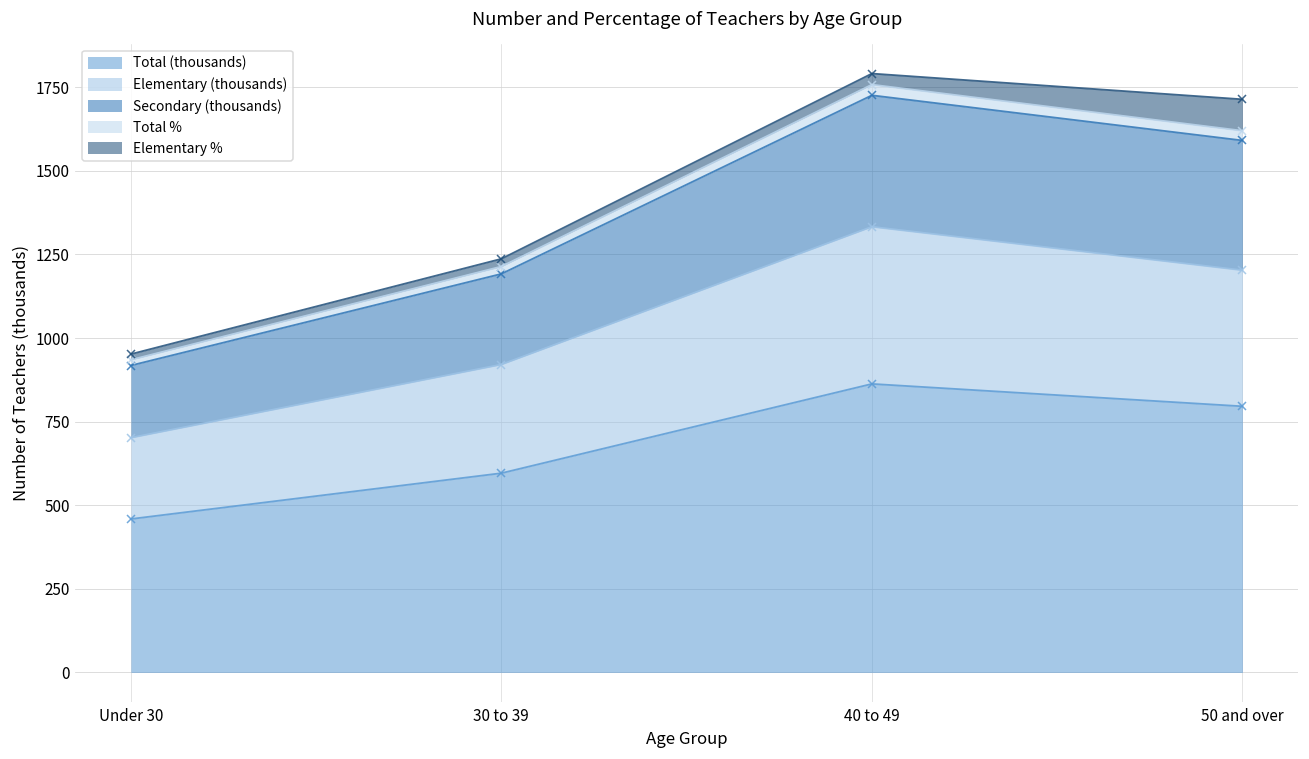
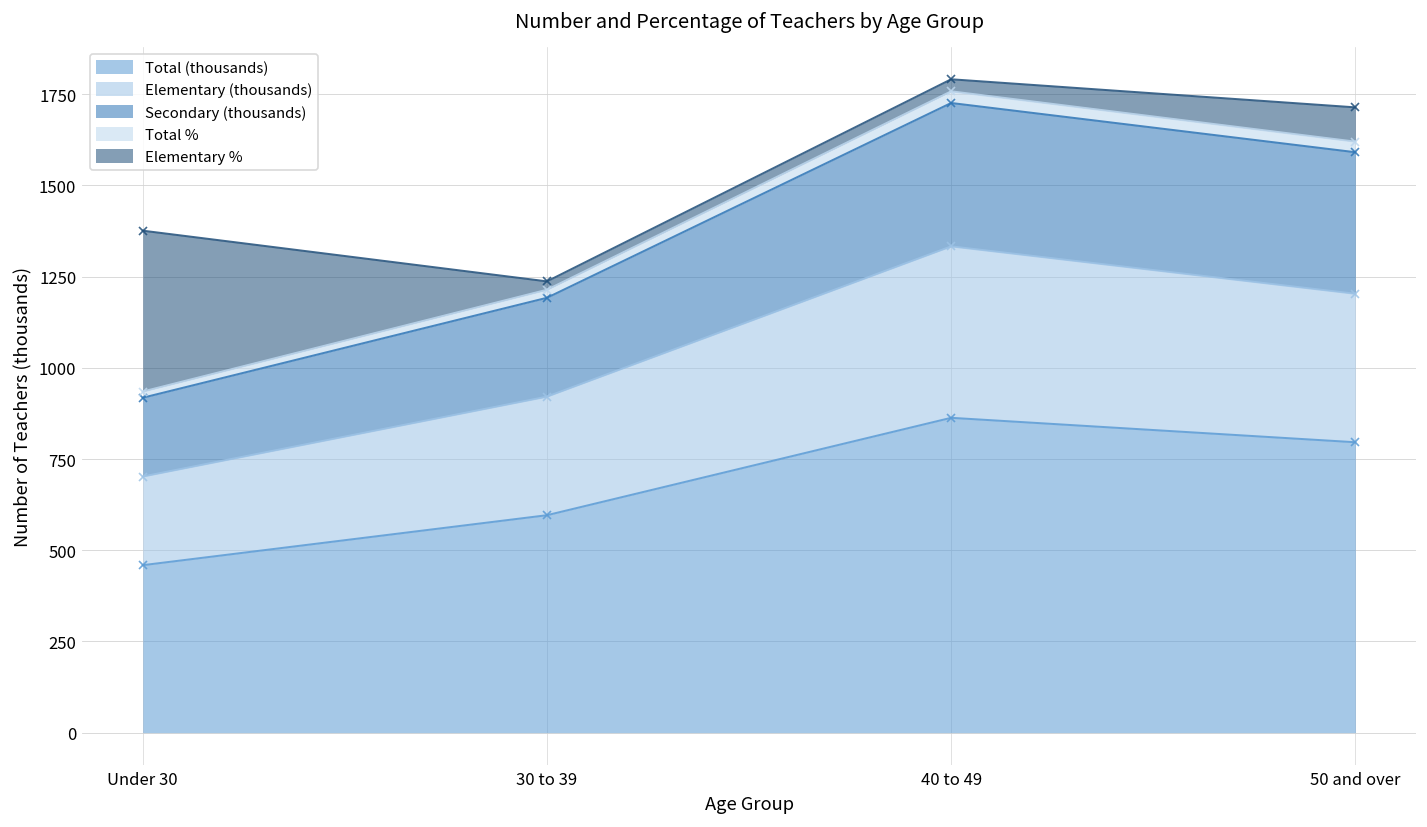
  {
    "Elementary %": {
-     "Under 30": 20,
+     "Under 30": 440,
      "30 to 39": 20,
      "40 to 49": 30,
      "50 and over": 90
    }
  }
